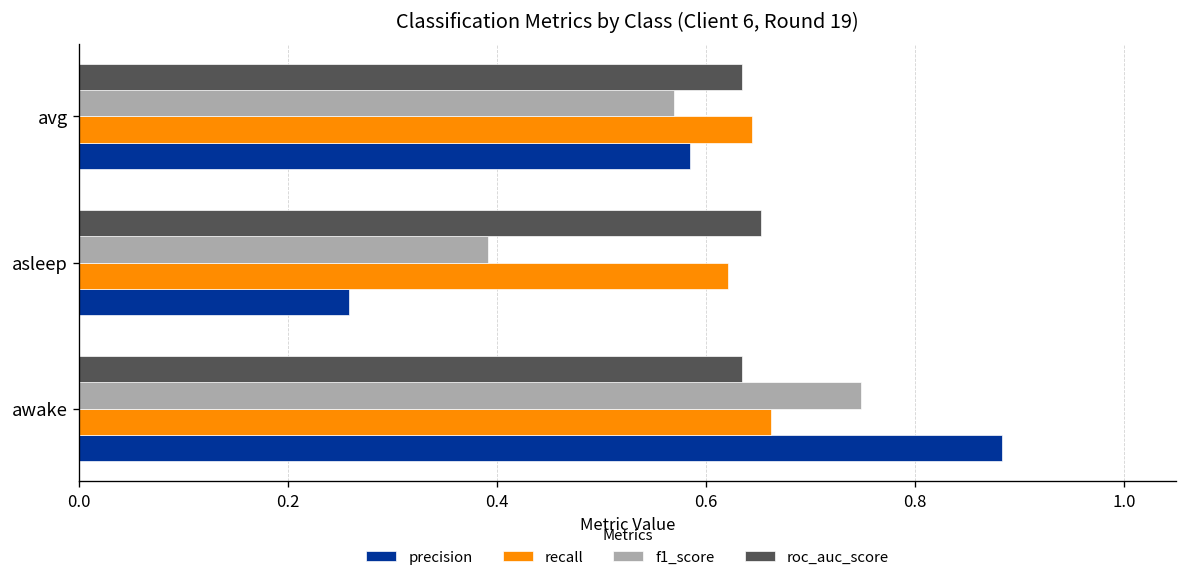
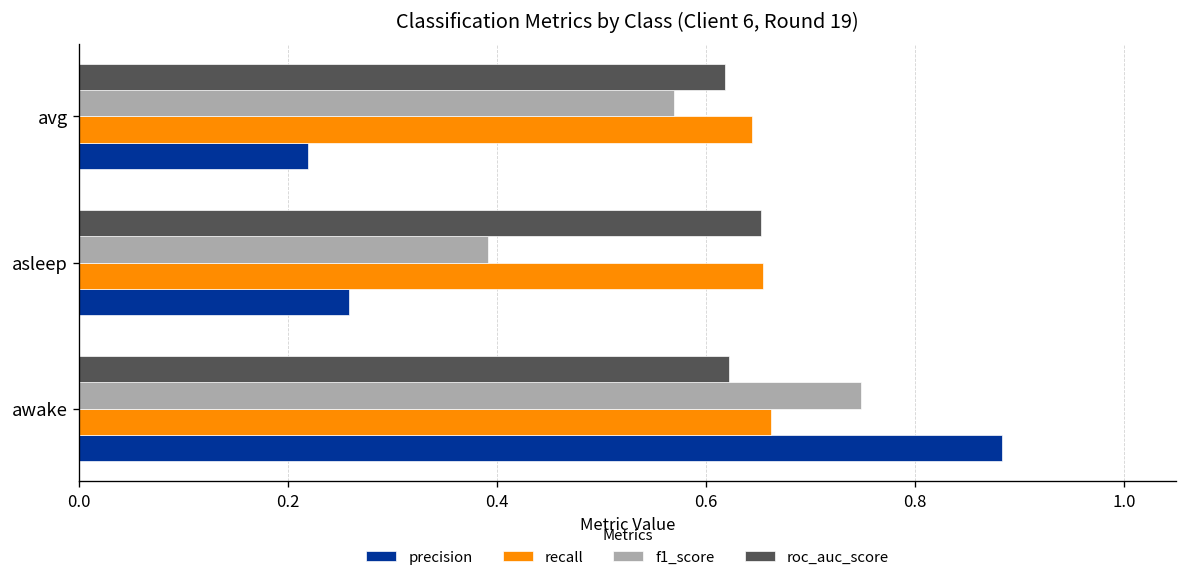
  {
    "precision": {
-     "avg": 0.58,
+     "avg": 0.22,
      "asleep": 0.26,
      "awake": 0.88
    },
    "recall": {
      "avg": 0.64,
-     "asleep": 0.62,
+     "asleep": 0.65,
      "awake": 0.66
    },
    "f1_score": {
      "avg": 0.57,
      "asleep": 0.39,
      "awake": 0.75
    },
    "roc_auc_score": {
-     "avg": 0.63,
+     "avg": 0.62,
      "asleep": 0.65,
-     "awake": 0.63
+     "awake": 0.62
    }
  }
